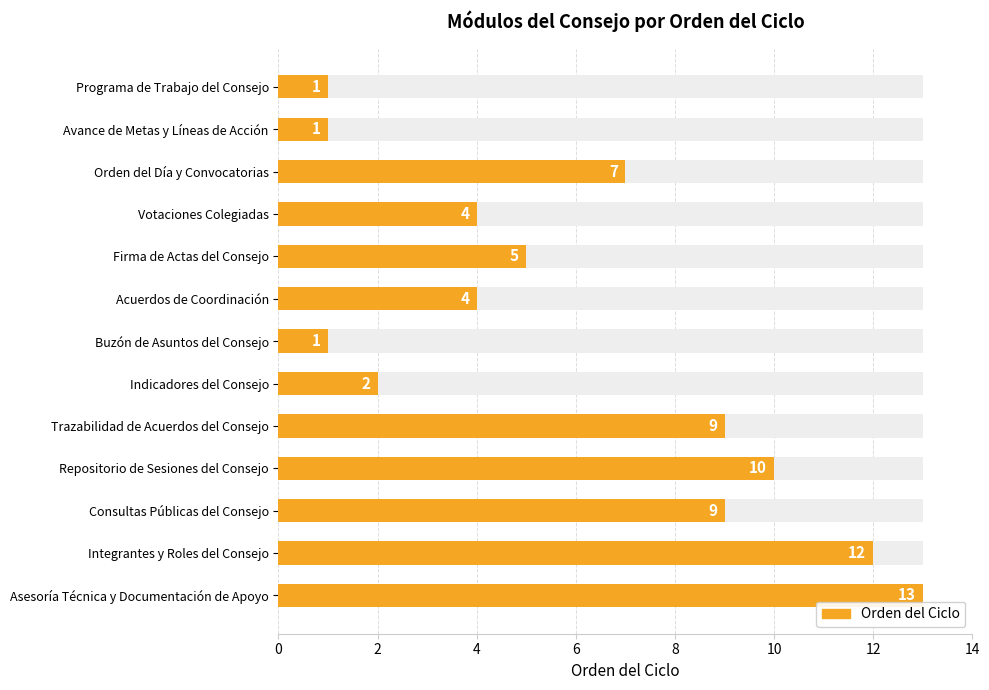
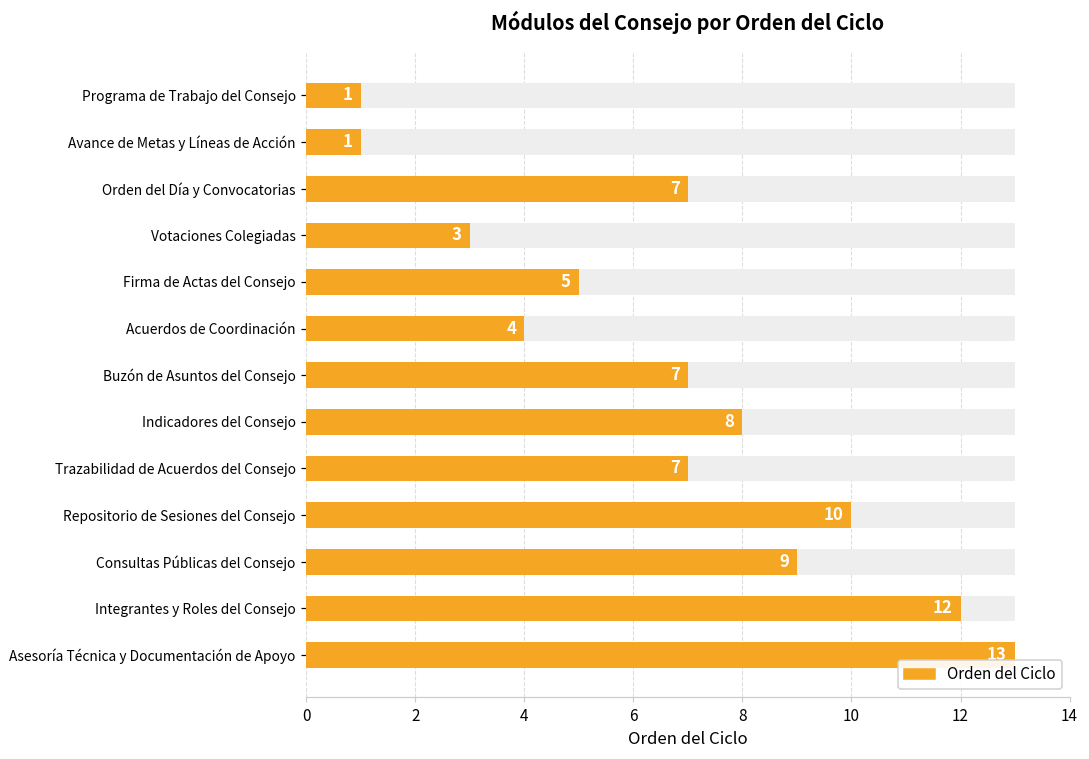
  {
    "Orden del Ciclo": {
-     "Votaciones Colegiadas": 4,
-     "Buzón de Asuntos del Consejo": 1,
-     "Indicadores del Consejo": 2,
-     "Trazabilidad de Acuerdos del Consejo": 9
+     "Votaciones Colegiadas": 3,
+     "Buzón de Asuntos del Consejo": 7,
+     "Indicadores del Consejo": 8,
+     "Trazabilidad de Acuerdos del Consejo": 7
    }
  }
